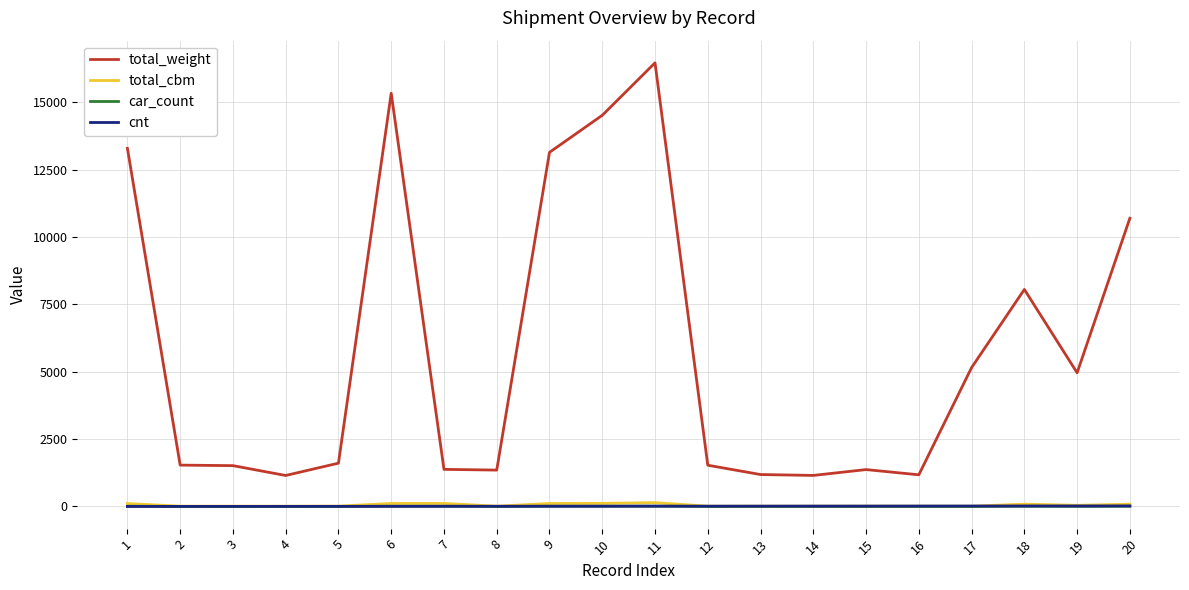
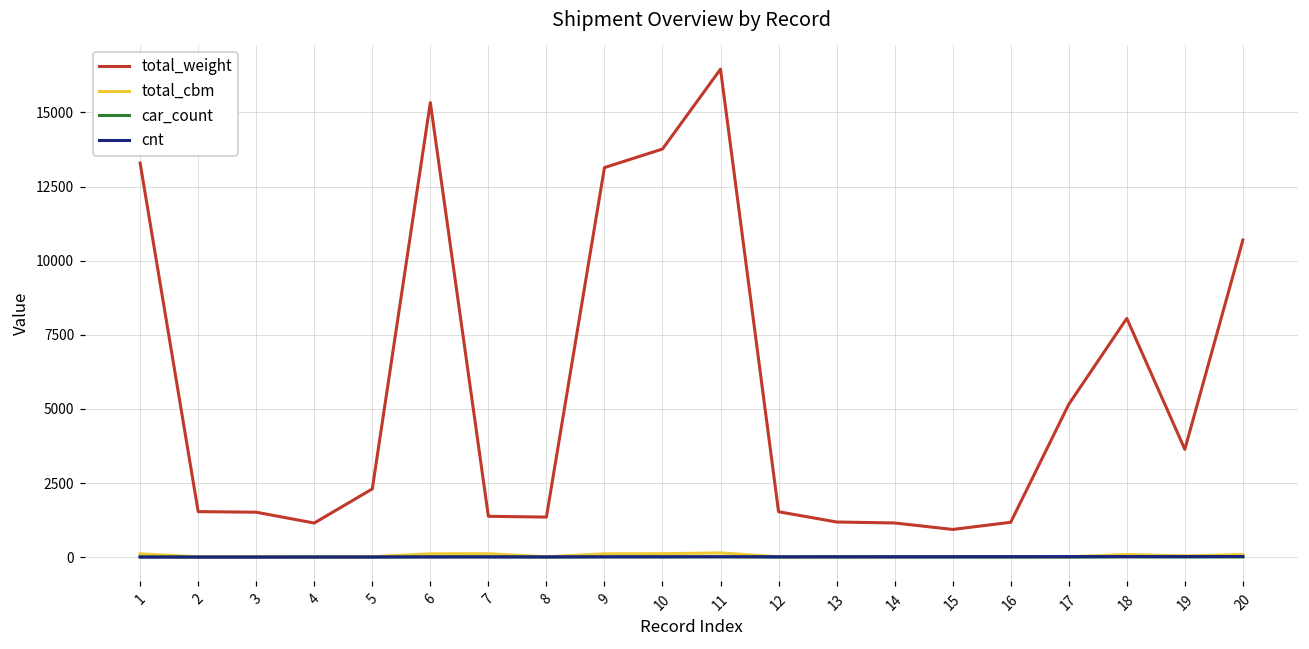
  {
    "total_weight": {
      "1": 13300,
      "2": 1500,
      "3": 1500,
      "4": 1200,
-     "5": 1600,
+     "5": 2300,
      "6": 15300,
      "7": 1400,
      "8": 1400,
      "9": 13100,
-     "10": 14500,
+     "10": 13800,
      "11": 16500,
      "12": 1500,
      "13": 1200,
      "14": 1200,
-     "15": 1400,
+     "15": 900,
      "16": 1200,
      "17": 5200,
      "18": 8100,
-     "19": 5000,
+     "19": 3600,
      "20": 10700
    },
    "total_cbm": {
      "1": 100,
      "6": 100,
      "7": 100,
      "9": 100,
      "10": 100,
      "11": 100
    },
    "cnt": {
      "1": 0,
      "6": 0,
      "7": 0,
      "9": 0,
      "10": 0,
      "11": 0
    }
  }
